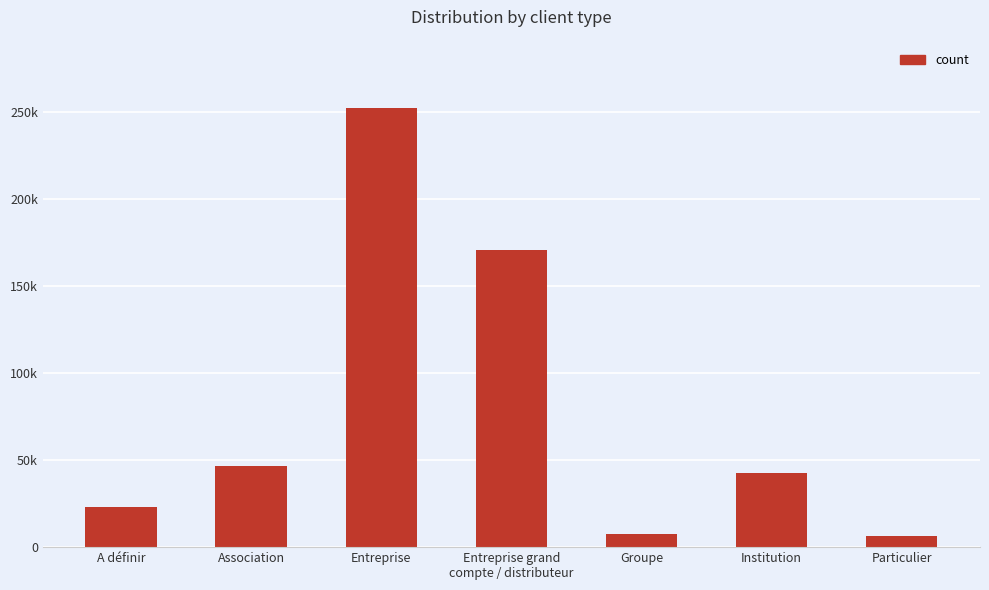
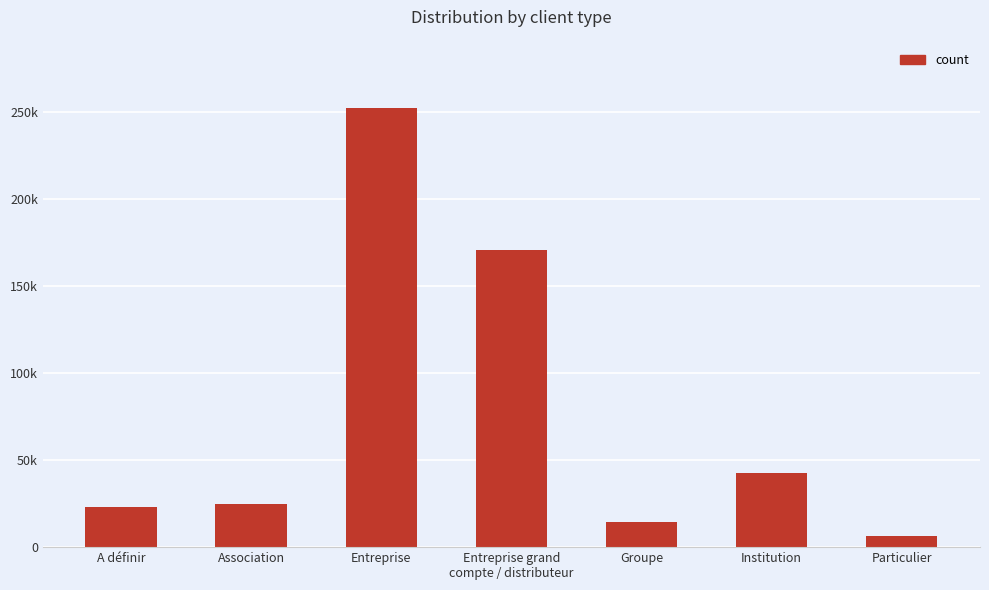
  {
    "A définir": 23000,
-   "Association": 47000,
+   "Association": 25000,
    "Entreprise": 252000,
    "Entreprise grand compte / distributeur": 171000,
-   "Groupe": 7000,
+   "Groupe": 15000,
    "Institution": 43000,
    "Particulier": 6000
  }
